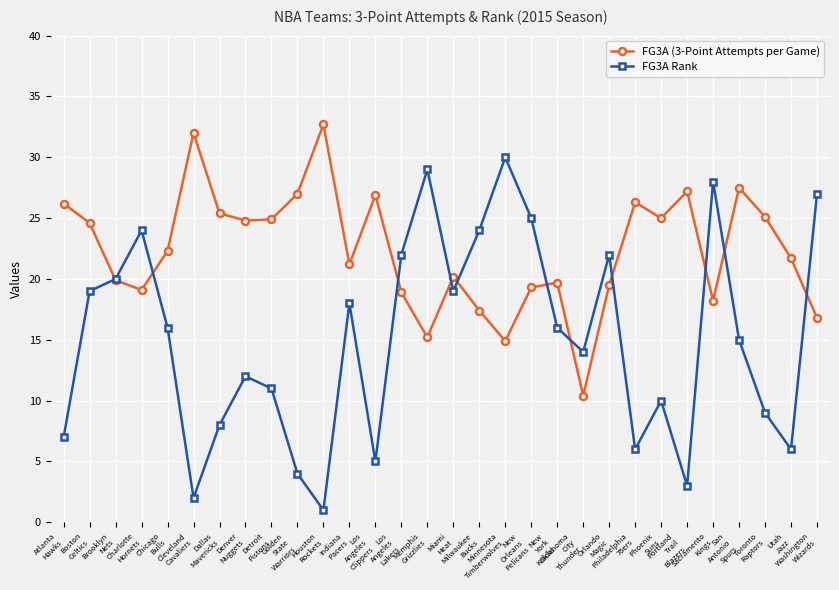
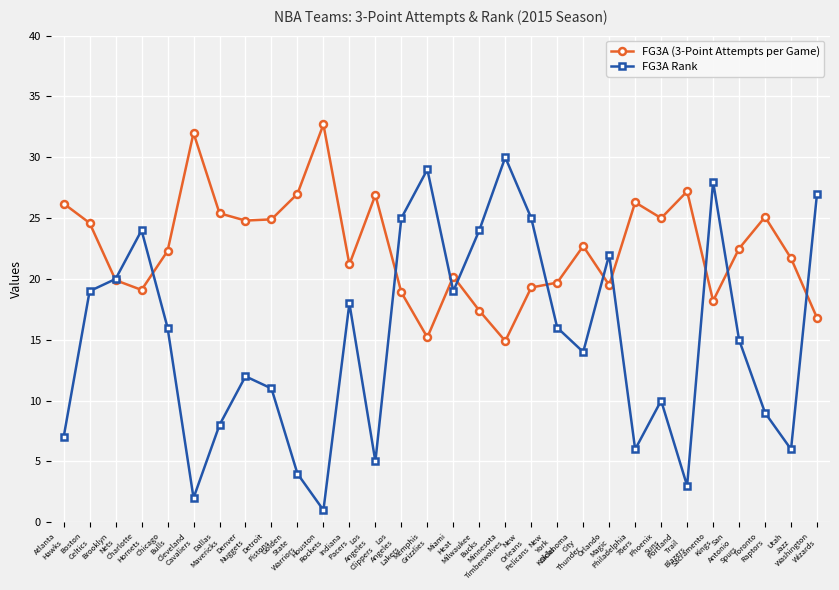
  {
    "FG3A (3-Point Attempts per Game)": {
      "Atlanta Hawks": 26.2,
      "Boston Celtics": 24.6,
      "Charlotte Hornets": 19.1,
      "Chicago Bulls": 22.3,
      "Cleveland Cavaliers": 32.0,
      "Dallas Mavericks": 25.4,
      "Denver Nuggets": 24.8,
      "Detroit Pistons": 24.9,
      "Golden State Warriors": 27.0,
      "Houston Rockets": 32.7,
      "Indiana Pacers": 21.2,
      "Los Angeles Clippers": 26.9,
      "Los Angeles Lakers": 18.9,
      "Memphis Grizzlies": 15.2,
      "Miami Heat": 20.2,
      "Milwaukee Bucks": 17.4,
      "Minnesota Timberwolves": 14.9,
      "New Orleans Pelicans": 19.3,
      "New York Knicks": 19.7,
-     "Oklahoma City Thunder": 10.4,
+     "Oklahoma City Thunder": 22.7,
      "Orlando Magic": 19.5,
      "Philadelphia 76ers": 26.3,
      "Phoenix Suns": 25.0,
      "Portland Trail Blazers": 27.2,
      "Sacramento Kings": 18.2,
-     "San Antonio Spurs": 27.5,
+     "San Antonio Spurs": 22.5,
      "Toronto Raptors": 25.1,
      "Utah Jazz": 21.7,
      "Washington Wizards": 16.8
    },
    "FG3A Rank": {
      "Atlanta Hawks": 7,
      "Boston Celtics": 19,
      "Charlotte Hornets": 24,
      "Chicago Bulls": 16,
      "Cleveland Cavaliers": 2,
      "Dallas Mavericks": 8,
      "Denver Nuggets": 12,
      "Detroit Pistons": 11,
      "Golden State Warriors": 4,
      "Houston Rockets": 1,
      "Indiana Pacers": 18,
      "Los Angeles Clippers": 5,
-     "Los Angeles Lakers": 22,
+     "Los Angeles Lakers": 25,
      "Memphis Grizzlies": 29,
      "Miami Heat": 19,
      "Milwaukee Bucks": 24,
      "Minnesota Timberwolves": 30,
      "New Orleans Pelicans": 25,
      "New York Knicks": 16,
      "Oklahoma City Thunder": 14,
      "Orlando Magic": 22,
      "Philadelphia 76ers": 6,
      "Phoenix Suns": 10,
      "Portland Trail Blazers": 3,
      "Sacramento Kings": 28,
      "San Antonio Spurs": 15,
      "Toronto Raptors": 9,
      "Utah Jazz": 6,
      "Washington Wizards": 27
    }
  }
